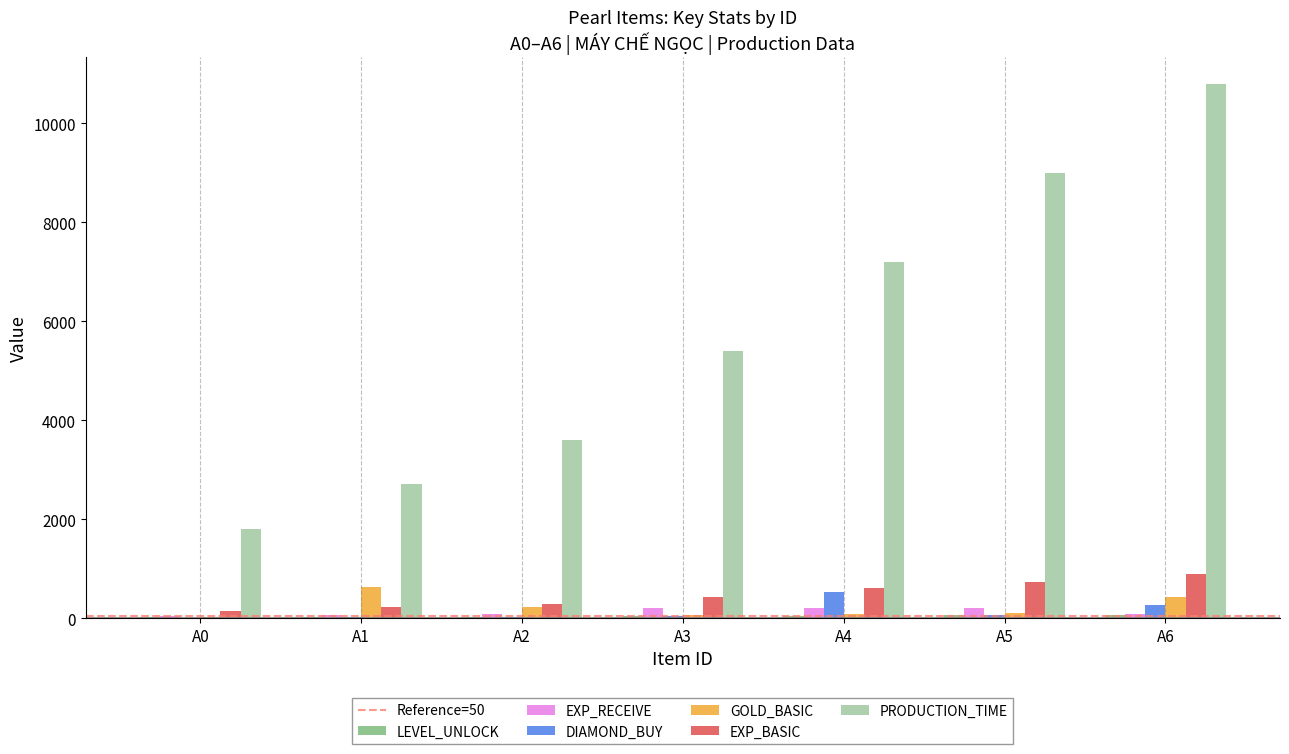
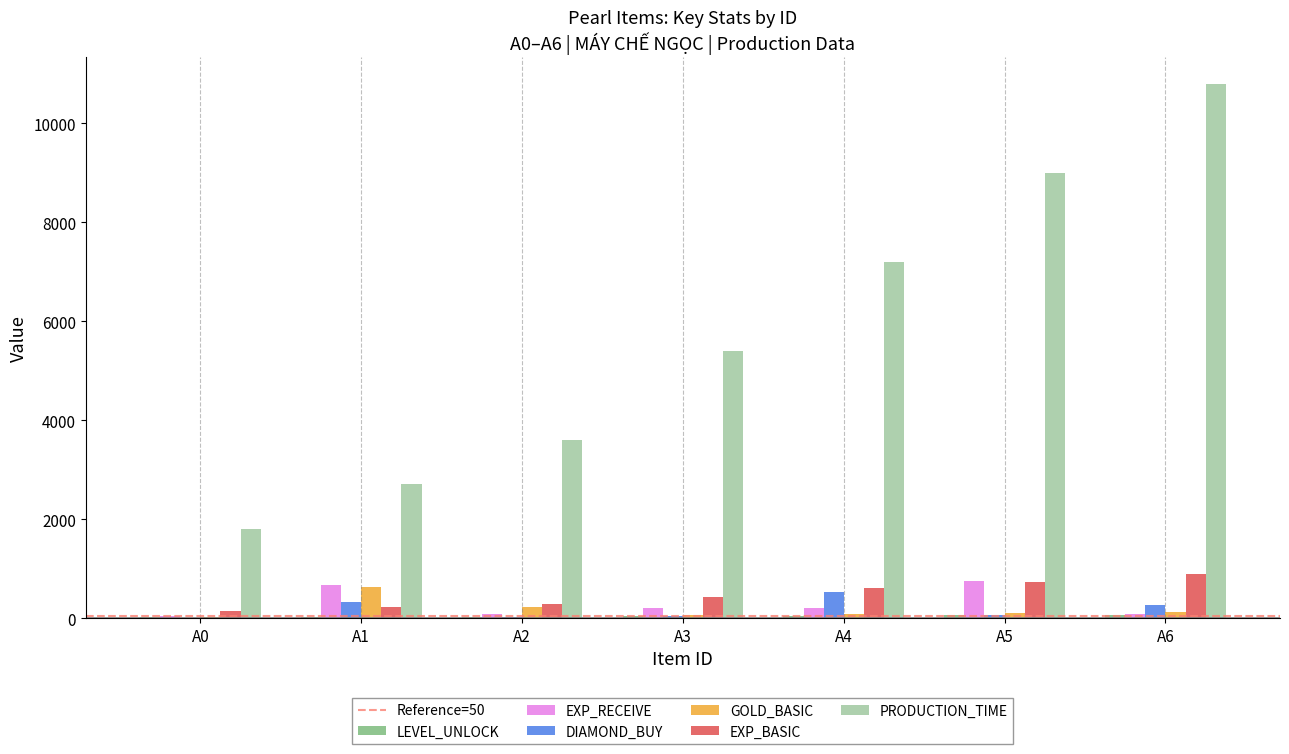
  {
    "EXP_RECEIVE": {
-     "A1": 100,
+     "A1": 700,
      "A2": 100,
      "A3": 200,
      "A4": 200,
-     "A5": 200,
+     "A5": 800,
      "A6": 100
    },
    "DIAMOND_BUY": {
-     "A1": 0,
+     "A1": 300,
      "A4": 500,
      "A5": 100,
      "A6": 300
    },
    "GOLD_BASIC": {
      "A1": 600,
      "A2": 200,
      "A3": 100,
      "A4": 100,
      "A5": 100,
-     "A6": 400
+     "A6": 100
    },
    "EXP_BASIC": {
      "A0": 100,
      "A1": 200,
      "A2": 300,
      "A3": 400,
      "A4": 600,
      "A5": 700,
      "A6": 900
    }
  }
